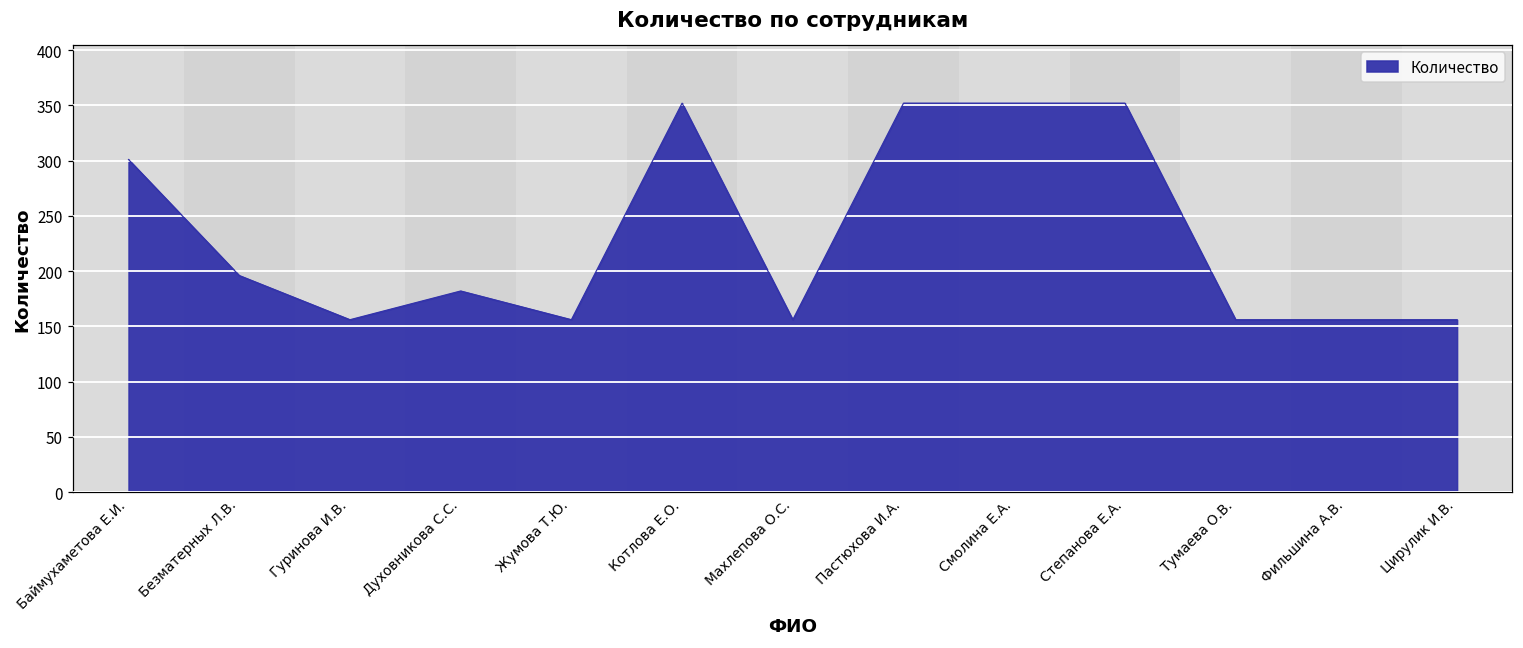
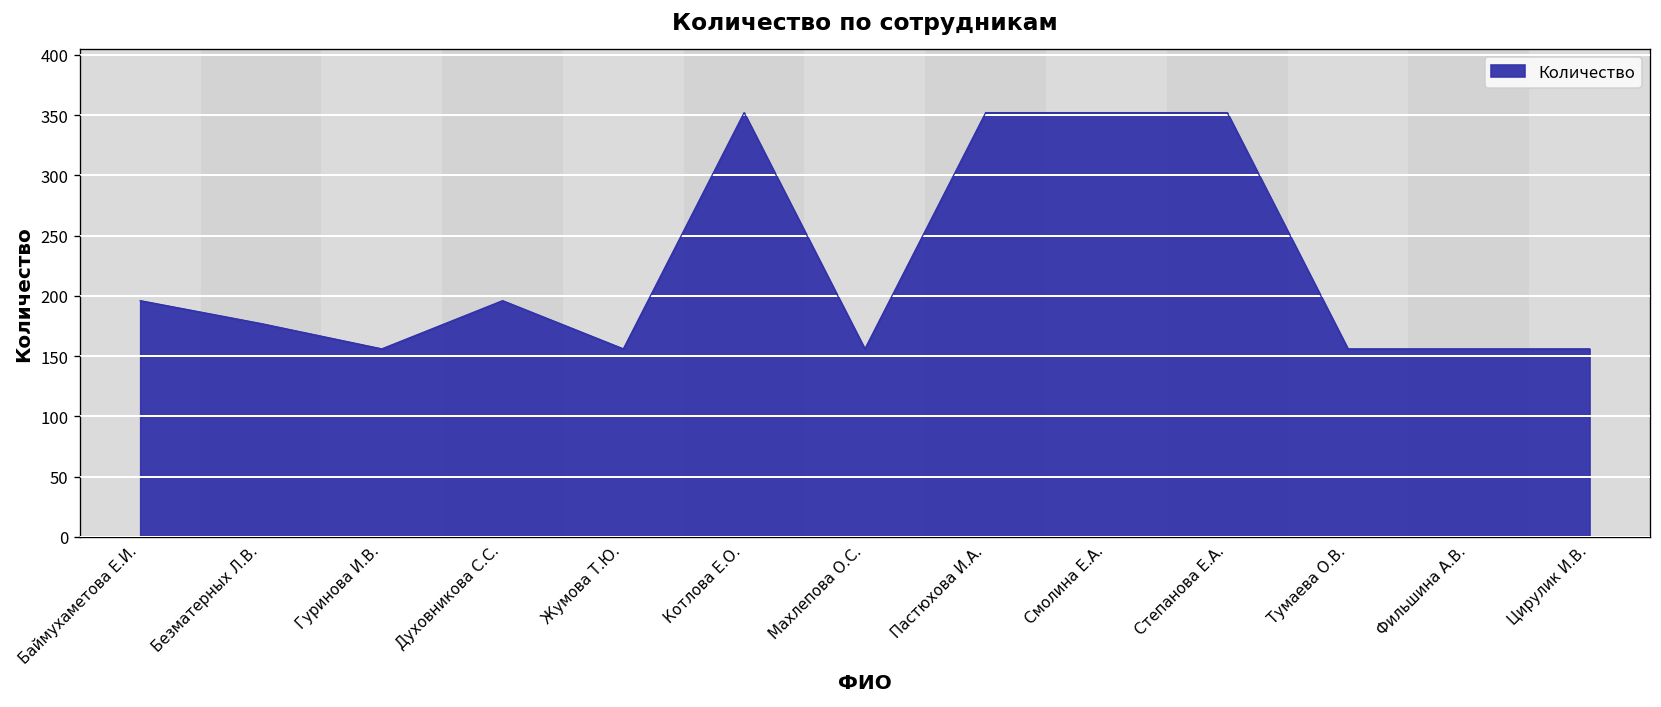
  {
-   "Баймухаметова Е.И.": 301,
-   "Безматерных Л.В.": 196,
+   "Баймухаметова Е.И.": 196,
+   "Безматерных Л.В.": 177,
    "Гуринова И.В.": 156,
-   "Духовникова С.С.": 182,
+   "Духовникова С.С.": 196,
    "Жумова Т.Ю.": 156,
    "Котлова Е.О.": 352,
    "Махлепова О.С.": 156,
    "Пастюхова И.А.": 352,
    "Смолина Е.А.": 352,
    "Степанова Е.А.": 352,
    "Тумаева О.В.": 156,
    "Фильшина А.В.": 156,
    "Цирулик И.В.": 156
  }
